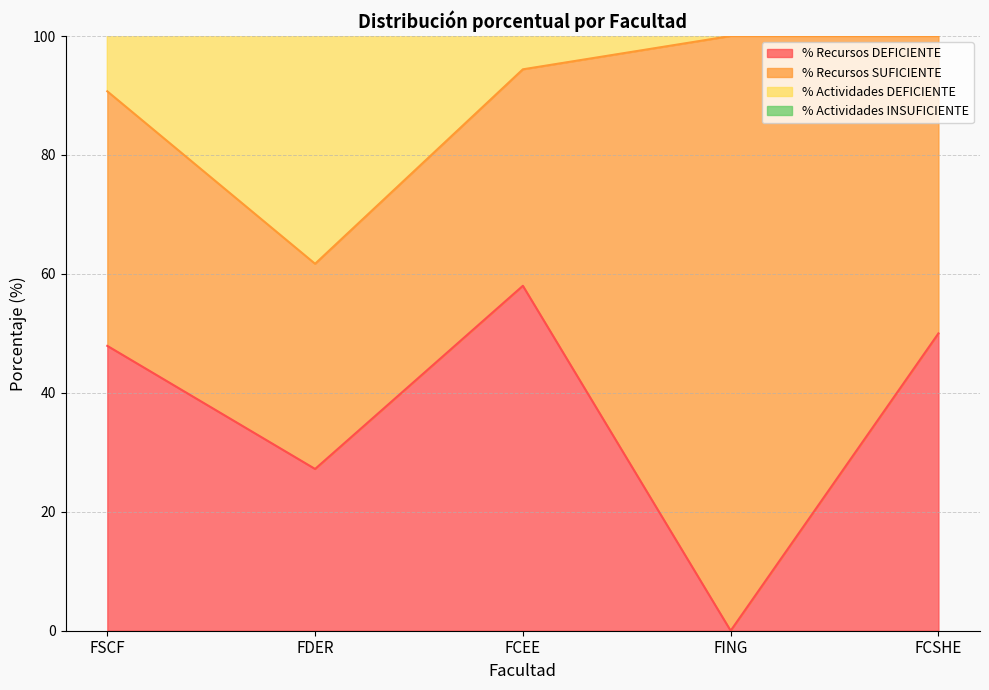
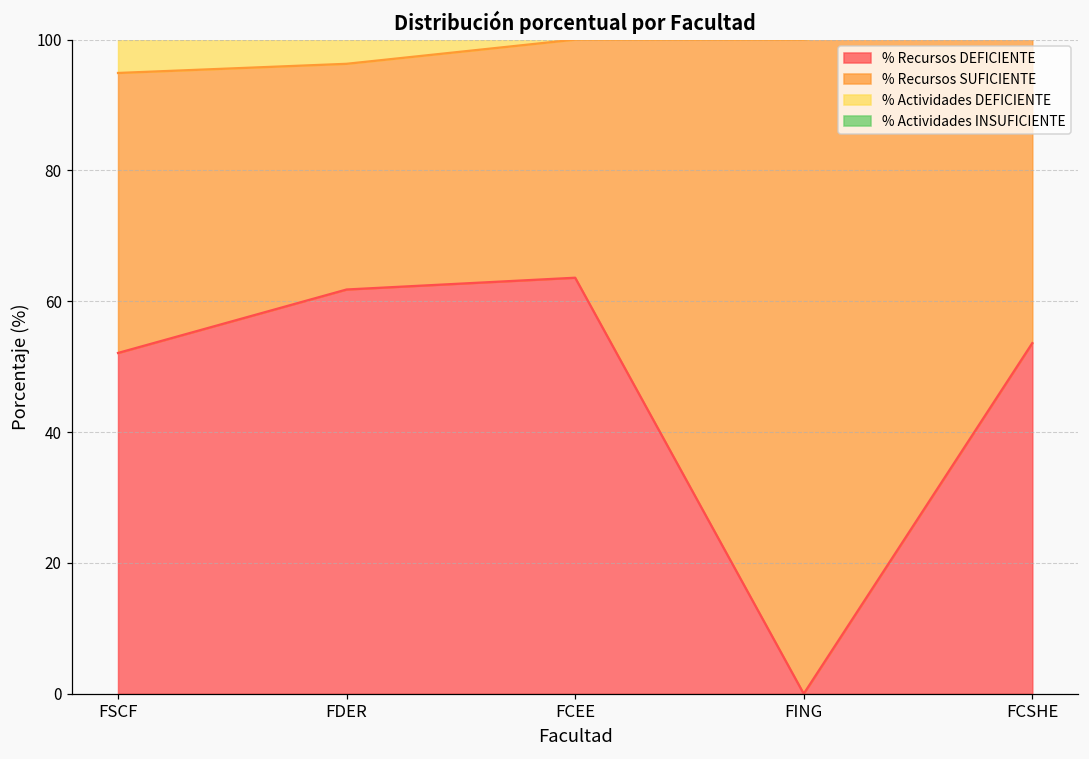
  {
    "% Recursos DEFICIENTE": {
-     "FSCF": 48,
-     "FDER": 27,
-     "FCEE": 58,
+     "FSCF": 52,
+     "FDER": 62,
+     "FCEE": 64,
      "FING": 0,
-     "FCSHE": 50
+     "FCSHE": 54
    },
    "% Recursos SUFICIENTE": {
      "FSCF": 43,
      "FDER": 35,
      "FCEE": 36,
      "FING": 100
    }
  }
